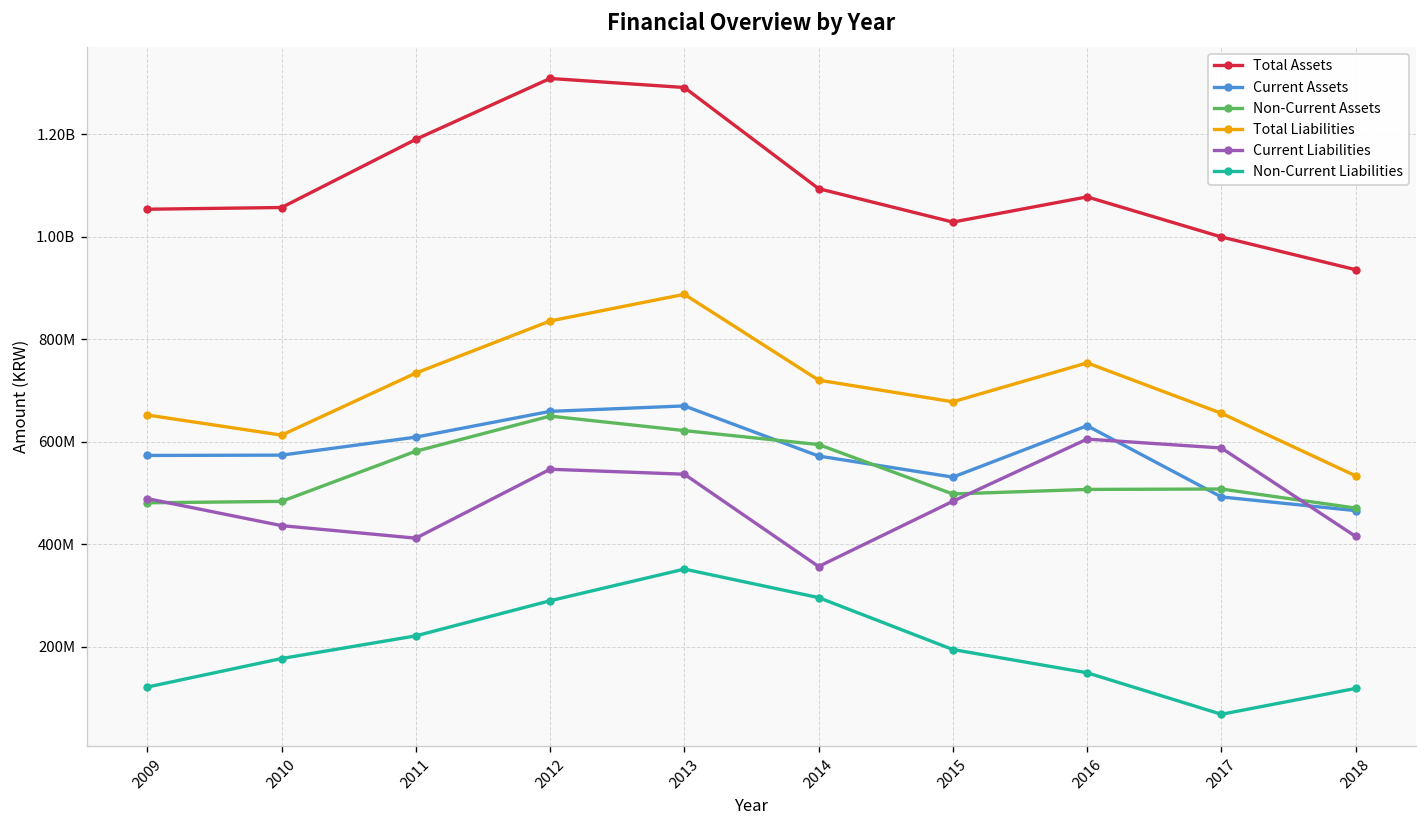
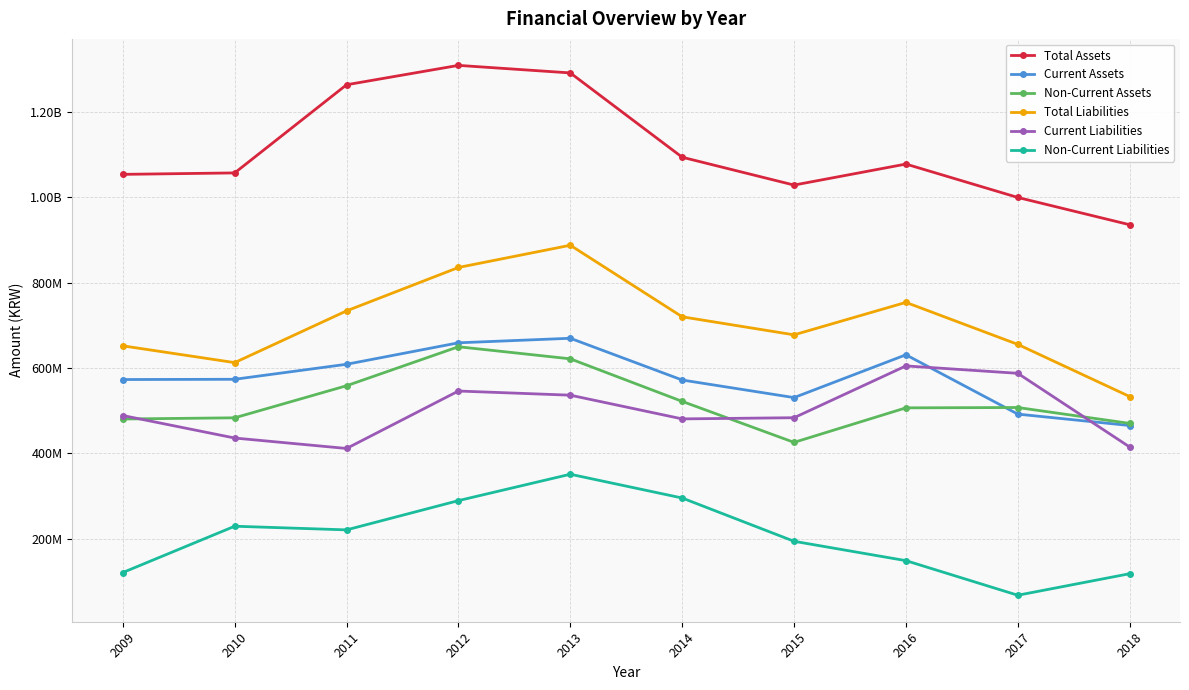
  {
    "Total Assets": {
      "2009": 1050000000,
      "2010": 1060000000,
-     "2011": 1190000000,
+     "2011": 1260000000,
      "2012": 1310000000,
      "2013": 1290000000,
      "2014": 1090000000,
      "2015": 1030000000,
      "2016": 1080000000,
      "2017": 1000000000,
      "2018": 940000000
    },
    "Current Assets": {
      "2009": 570000000,
      "2010": 570000000,
      "2011": 610000000,
      "2012": 660000000,
      "2013": 670000000,
      "2014": 570000000,
      "2015": 530000000,
      "2016": 630000000,
      "2017": 490000000
    },
    "Non-Current Assets": {
      "2009": 480000000,
      "2010": 480000000,
-     "2011": 580000000,
+     "2011": 560000000,
      "2012": 650000000,
      "2013": 620000000,
-     "2014": 590000000,
-     "2015": 500000000,
+     "2014": 520000000,
+     "2015": 430000000,
      "2016": 510000000,
      "2017": 510000000
    },
    "Total Liabilities": {
      "2009": 650000000,
      "2010": 610000000,
      "2011": 730000000,
      "2012": 840000000,
      "2013": 890000000,
      "2014": 720000000,
      "2015": 680000000,
      "2016": 750000000,
      "2017": 660000000,
      "2018": 530000000
    },
    "Current Liabilities": {
      "2009": 490000000,
      "2010": 440000000,
      "2011": 410000000,
      "2012": 550000000,
      "2013": 540000000,
-     "2014": 360000000,
+     "2014": 480000000,
      "2015": 480000000,
      "2016": 600000000,
      "2017": 590000000,
      "2018": 420000000
    },
    "Non-Current Liabilities": {
      "2009": 120000000,
-     "2010": 180000000,
+     "2010": 230000000,
      "2011": 220000000,
      "2012": 290000000,
      "2013": 350000000,
      "2014": 300000000,
      "2015": 190000000,
      "2016": 150000000,
      "2017": 70000000,
      "2018": 120000000
    }
  }
